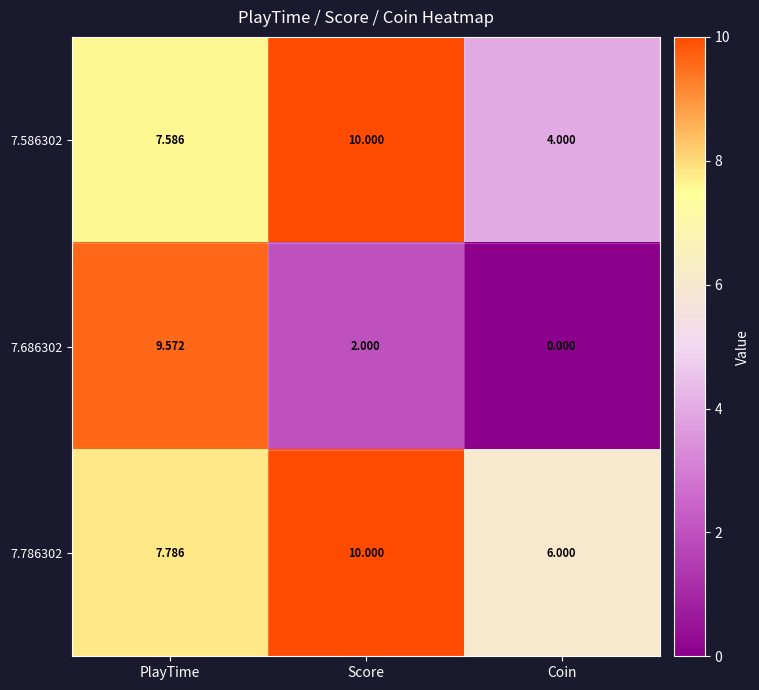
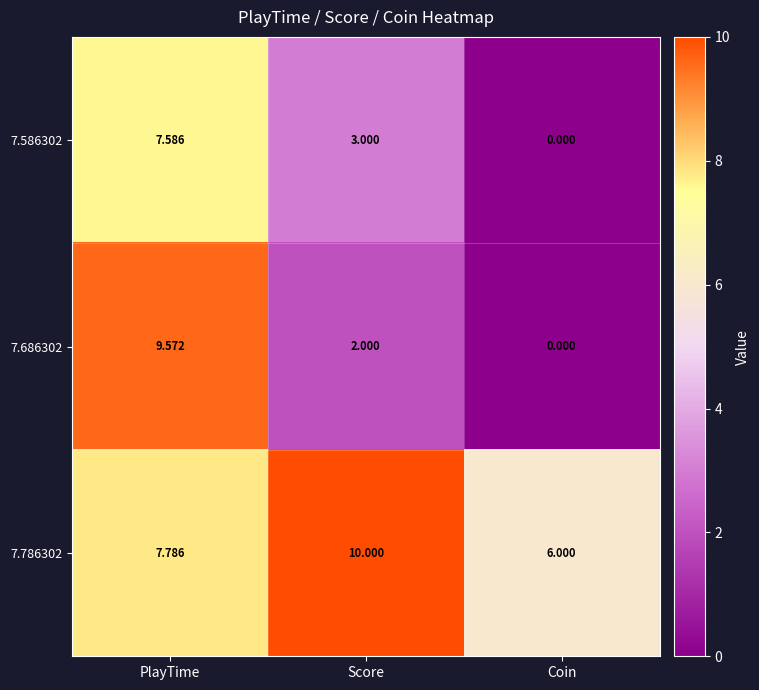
  {
    "7.586302": {
      "PlayTime": 7.586,
-     "Score": 10.000,
-     "Coin": 4.000
+     "Score": 3.000,
+     "Coin": 0.000
    },
    "7.686302": {
      "PlayTime": 9.572,
      "Score": 2.000,
      "Coin": 0.000
    },
    "7.786302": {
      "PlayTime": 7.786,
      "Score": 10.000,
      "Coin": 6.000
    }
  }
